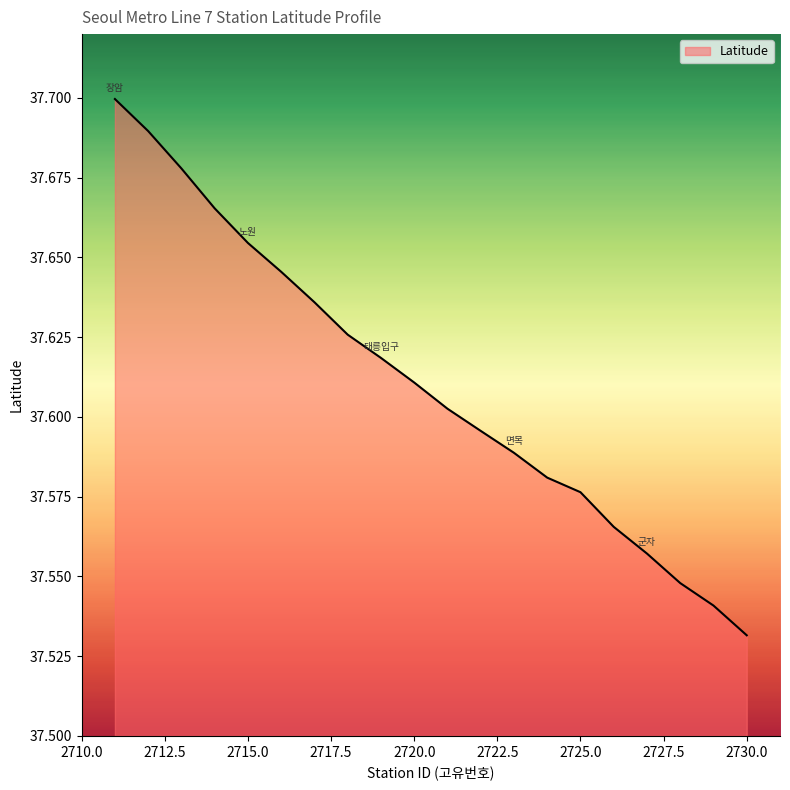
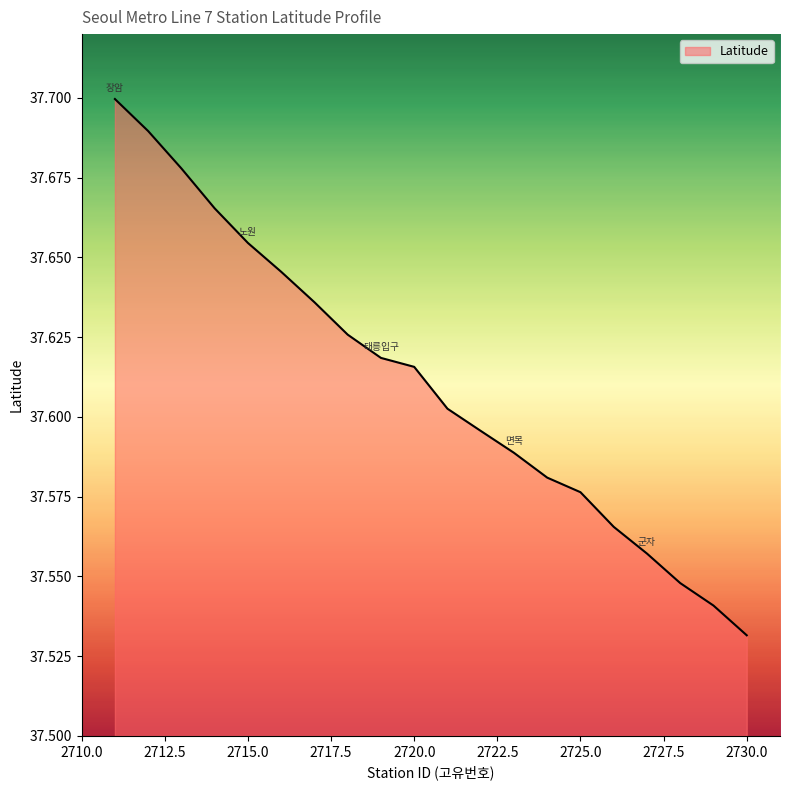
  {
    "2715.0": 37.655,
-   "2720.0": 37.611,
+   "2720.0": 37.616,
    "2725.0": 37.576,
    "2730.0": 37.532
  }
